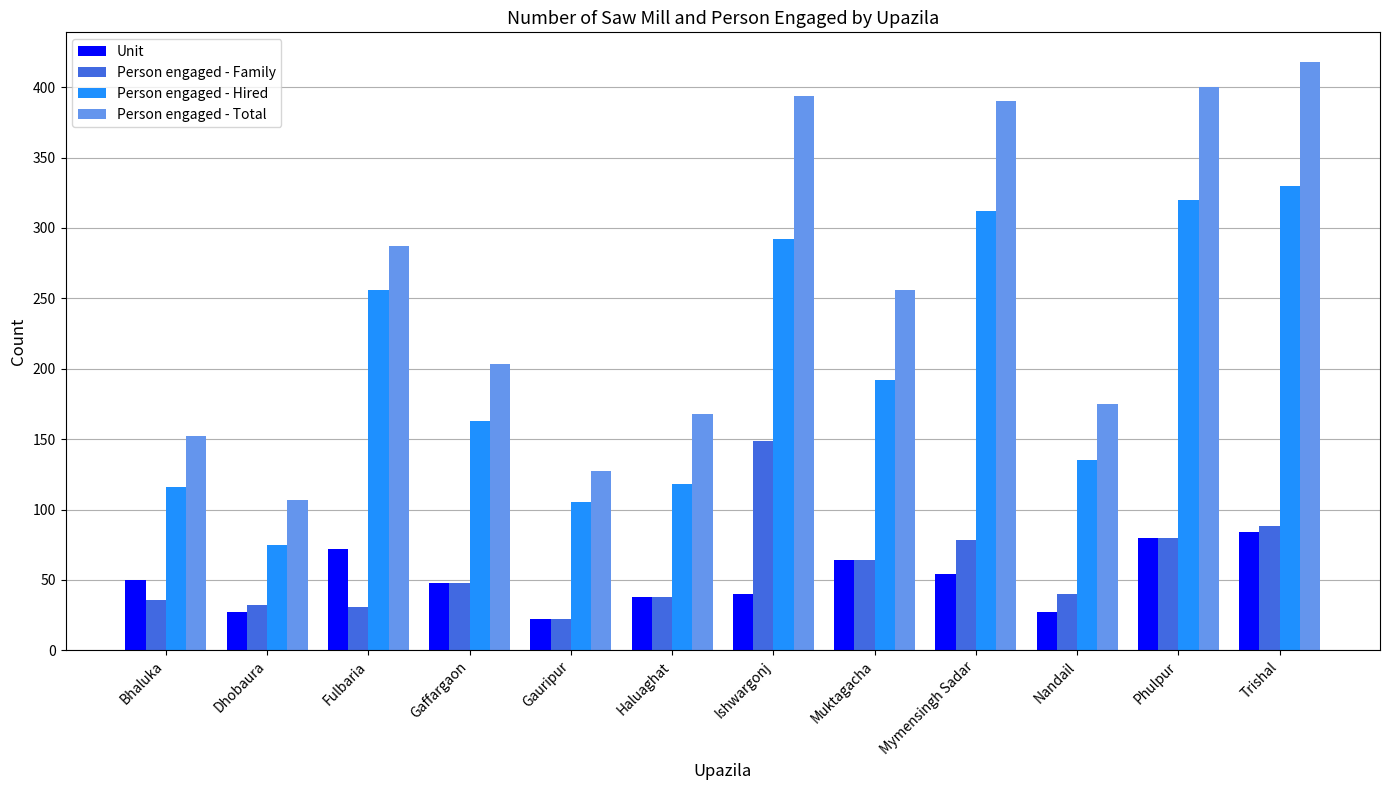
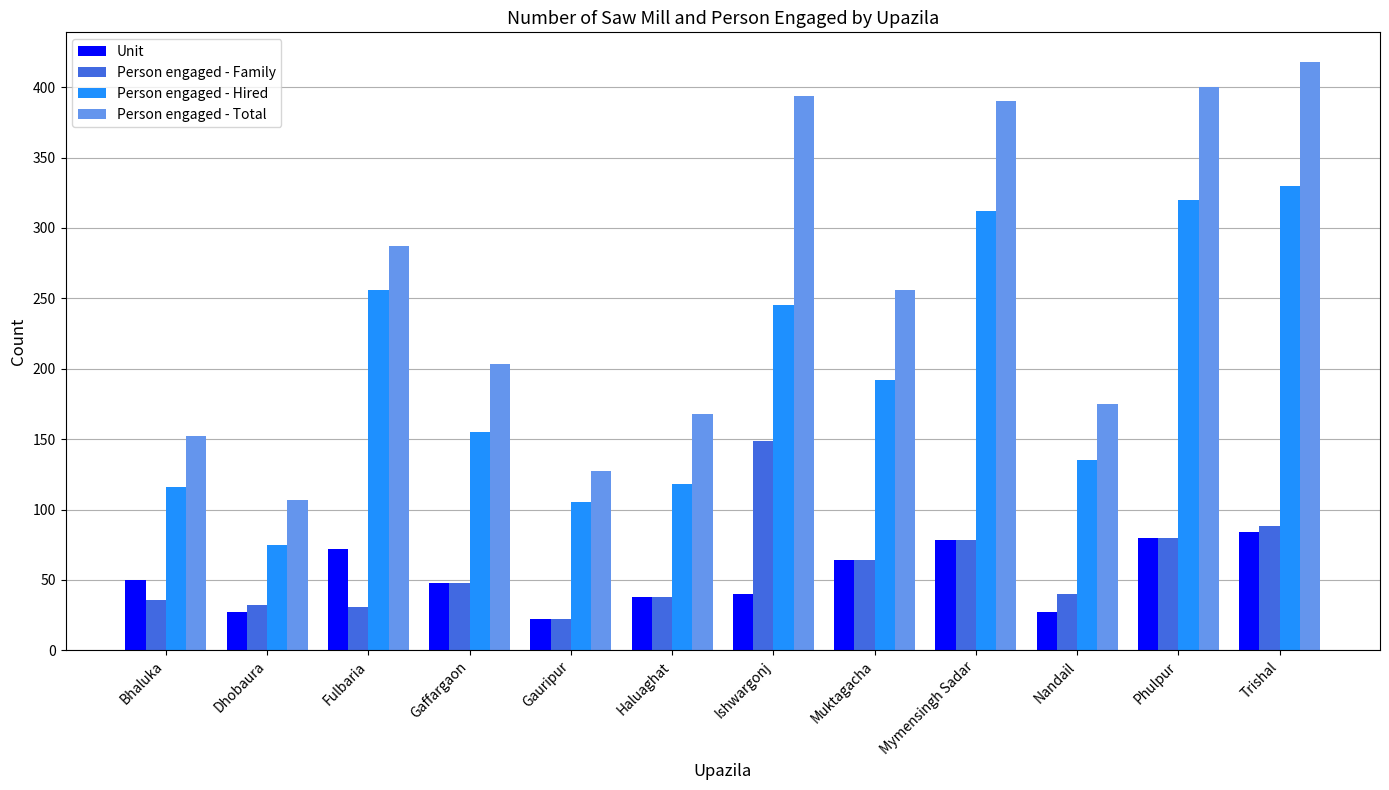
  {
    "Unit": {
      "Bhaluka": 50,
      "Dhobaura": 27,
      "Fulbaria": 72,
      "Gaffargaon": 48,
      "Gauripur": 22,
      "Haluaghat": 38,
      "Ishwargonj": 40,
      "Muktagacha": 64,
-     "Mymensingh Sadar": 54,
+     "Mymensingh Sadar": 78,
      "Nandail": 27,
      "Phulpur": 80,
      "Trishal": 84
    },
    "Person engaged - Hired": {
      "Bhaluka": 116,
      "Dhobaura": 75,
      "Fulbaria": 256,
-     "Gaffargaon": 163,
+     "Gaffargaon": 155,
      "Gauripur": 105,
      "Haluaghat": 118,
-     "Ishwargonj": 292,
+     "Ishwargonj": 245,
      "Muktagacha": 192,
      "Mymensingh Sadar": 312,
      "Nandail": 135,
      "Phulpur": 320,
      "Trishal": 330
    }
  }
